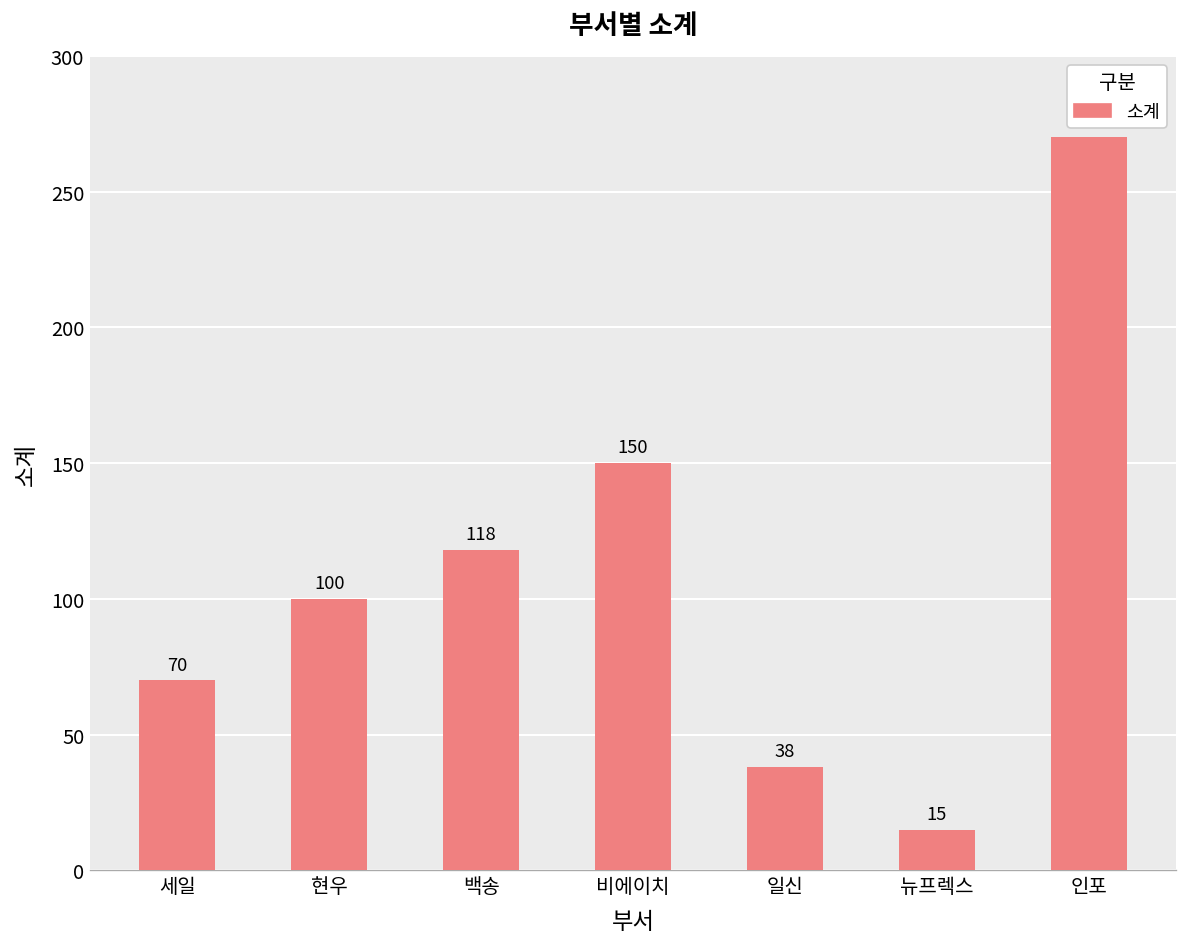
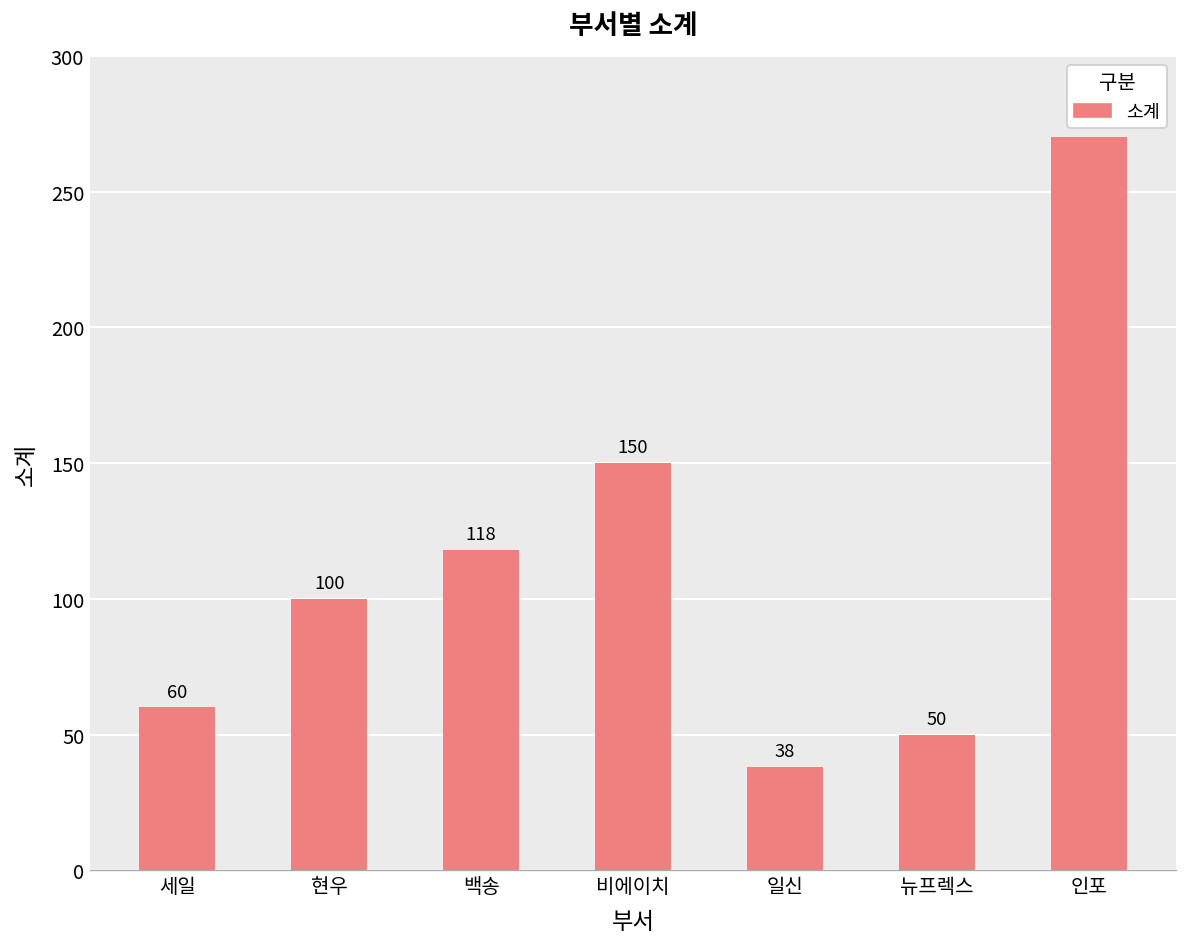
  {
-   "세일": 70,
+   "세일": 60,
    "현우": 100,
    "백송": 118,
    "비에이치": 150,
    "일신": 38,
-   "뉴프렉스": 15
+   "뉴프렉스": 50
  }
